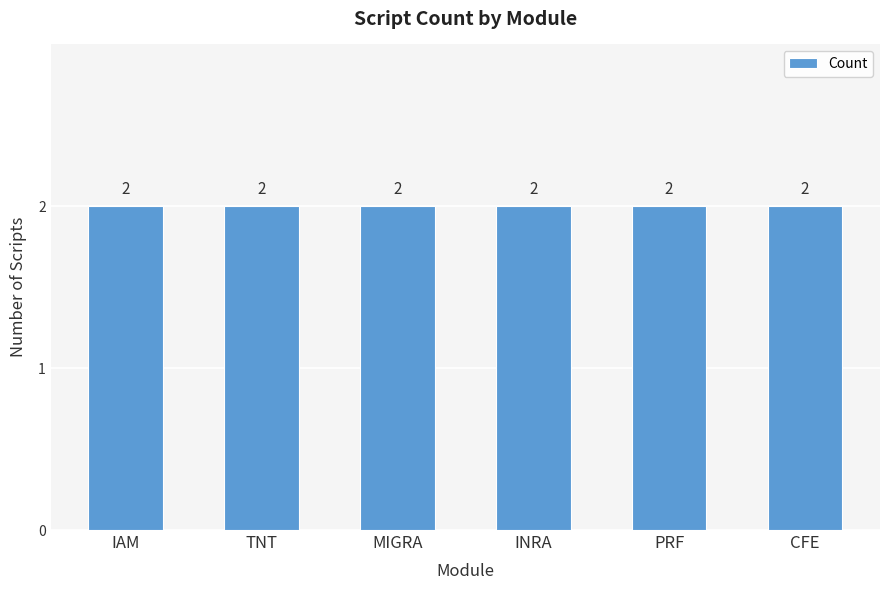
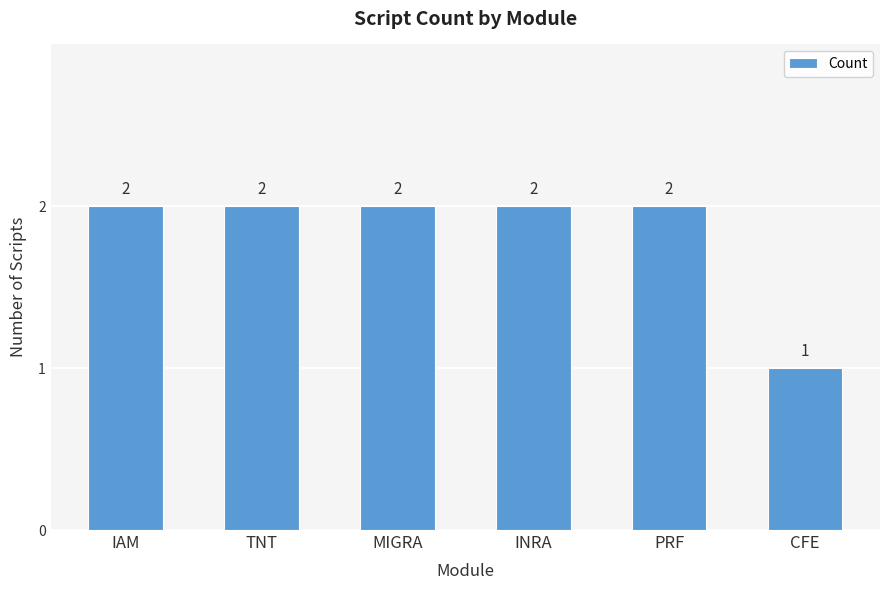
  {
    "IAM": 2,
    "TNT": 2,
    "MIGRA": 2,
    "INRA": 2,
    "PRF": 2,
-   "CFE": 2
+   "CFE": 1
  }
